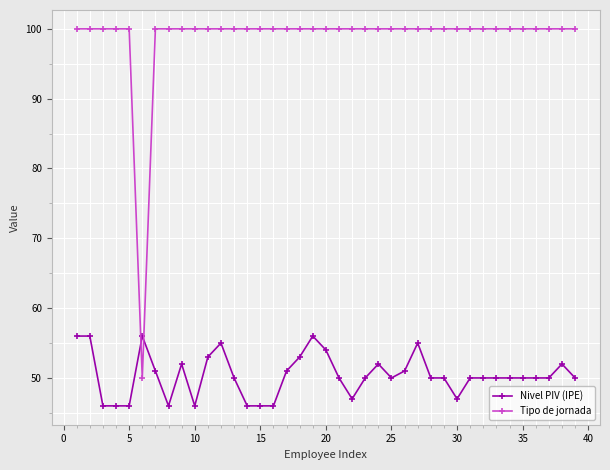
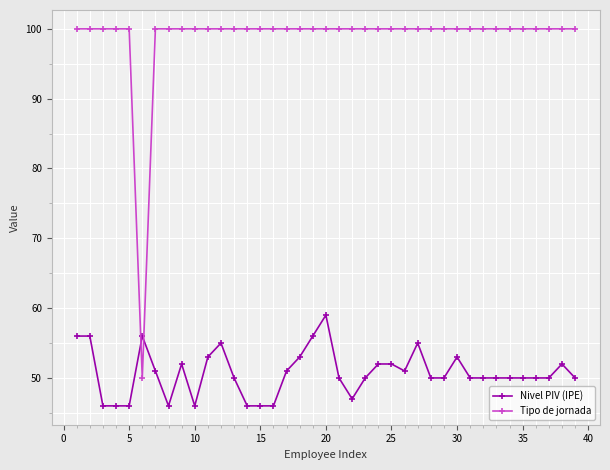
  {
    "Nivel PIV (IPE)": {
      "5": 46,
      "10": 46,
      "15": 46,
-     "20": 54,
-     "25": 50,
-     "30": 47,
+     "20": 59,
+     "25": 52,
+     "30": 53,
      "35": 50
    },
    "Tipo de jornada": {
      "5": 100,
      "10": 100,
      "15": 100,
      "20": 100,
      "25": 100,
      "30": 100,
      "35": 100
    }
  }
